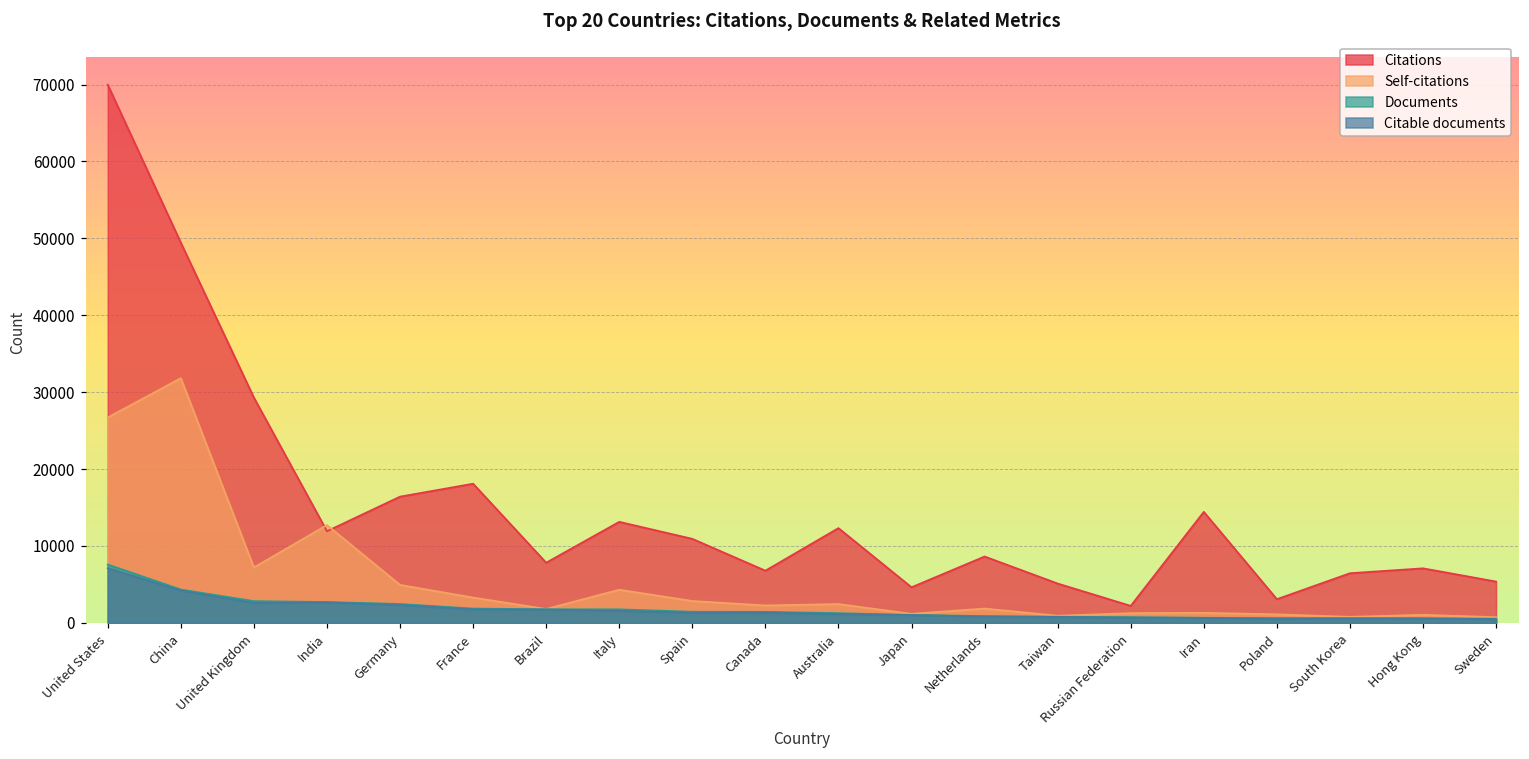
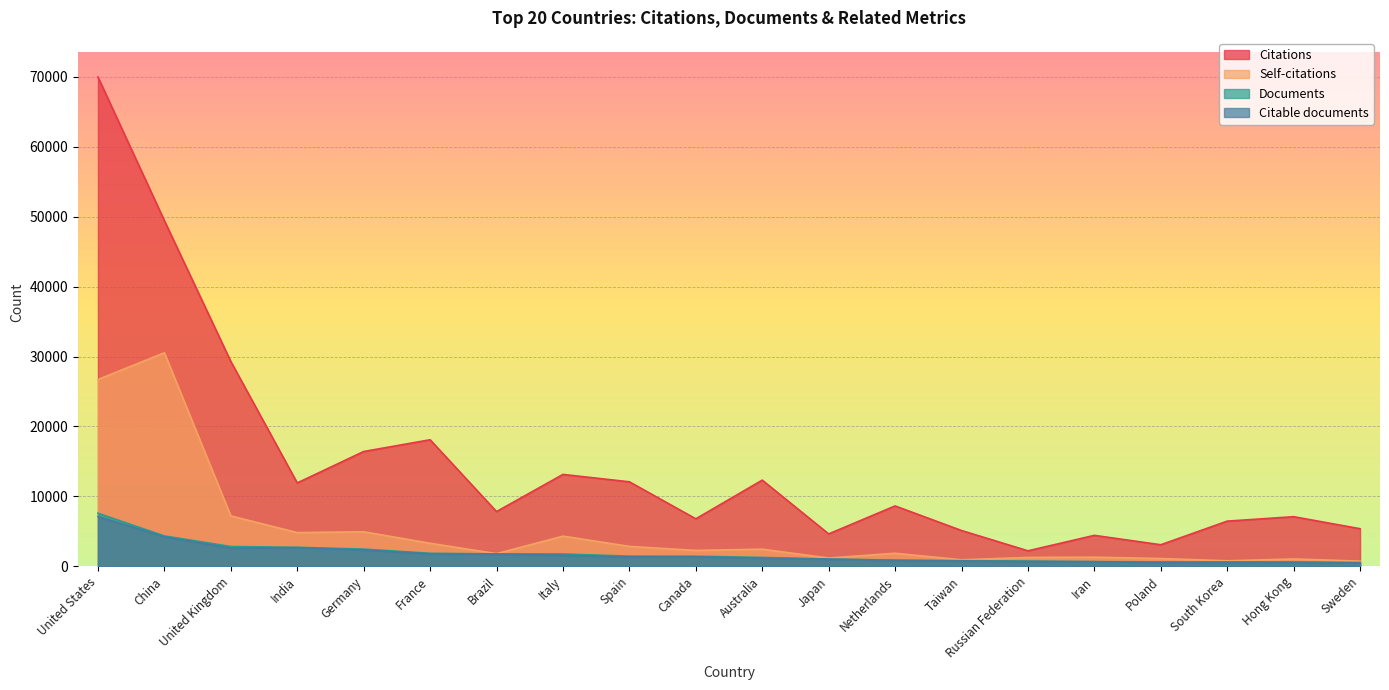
  {
    "Citations": {
      "United States": 70000,
      "China": 49000,
      "United Kingdom": 29000,
      "India": 12000,
      "Germany": 16000,
      "France": 18000,
      "Brazil": 8000,
      "Italy": 13000,
-     "Spain": 11000,
+     "Spain": 12000,
      "Canada": 7000,
      "Australia": 12000,
      "Japan": 5000,
      "Netherlands": 9000,
      "Taiwan": 5000,
      "Russian Federation": 2000,
-     "Iran": 14000,
+     "Iran": 4000,
      "Poland": 3000,
      "South Korea": 6000,
      "Hong Kong": 7000,
      "Sweden": 5000
    },
    "Self-citations": {
      "United States": 27000,
-     "China": 32000,
+     "China": 31000,
      "United Kingdom": 7000,
-     "India": 13000,
+     "India": 5000,
      "Germany": 5000,
      "France": 3000,
      "Italy": 4000,
      "Spain": 3000,
      "Canada": 2000,
      "Australia": 2000,
      "Netherlands": 2000,
      "Russian Federation": 1000,
      "Iran": 1000,
      "Poland": 1000,
      "Hong Kong": 1000
    }
  }
